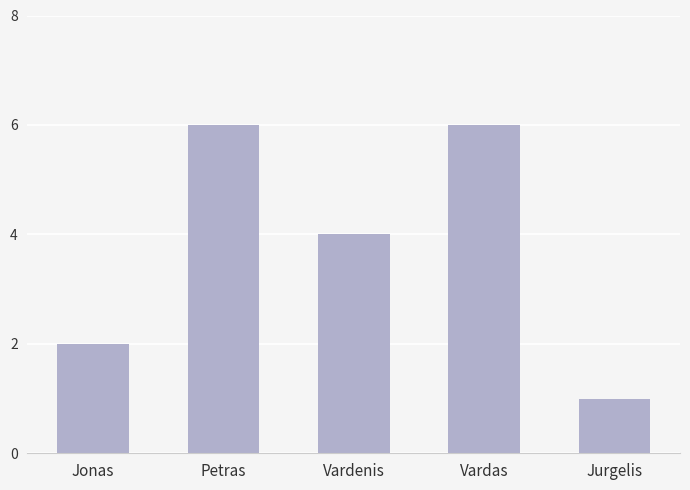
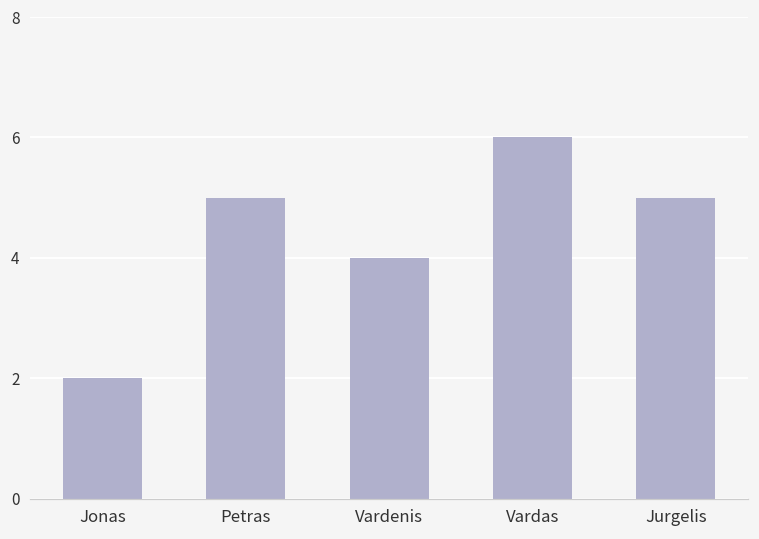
  {
    "Jonas": 2,
-   "Petras": 6,
+   "Petras": 5,
    "Vardenis": 4,
    "Vardas": 6,
-   "Jurgelis": 1
+   "Jurgelis": 5
  }
